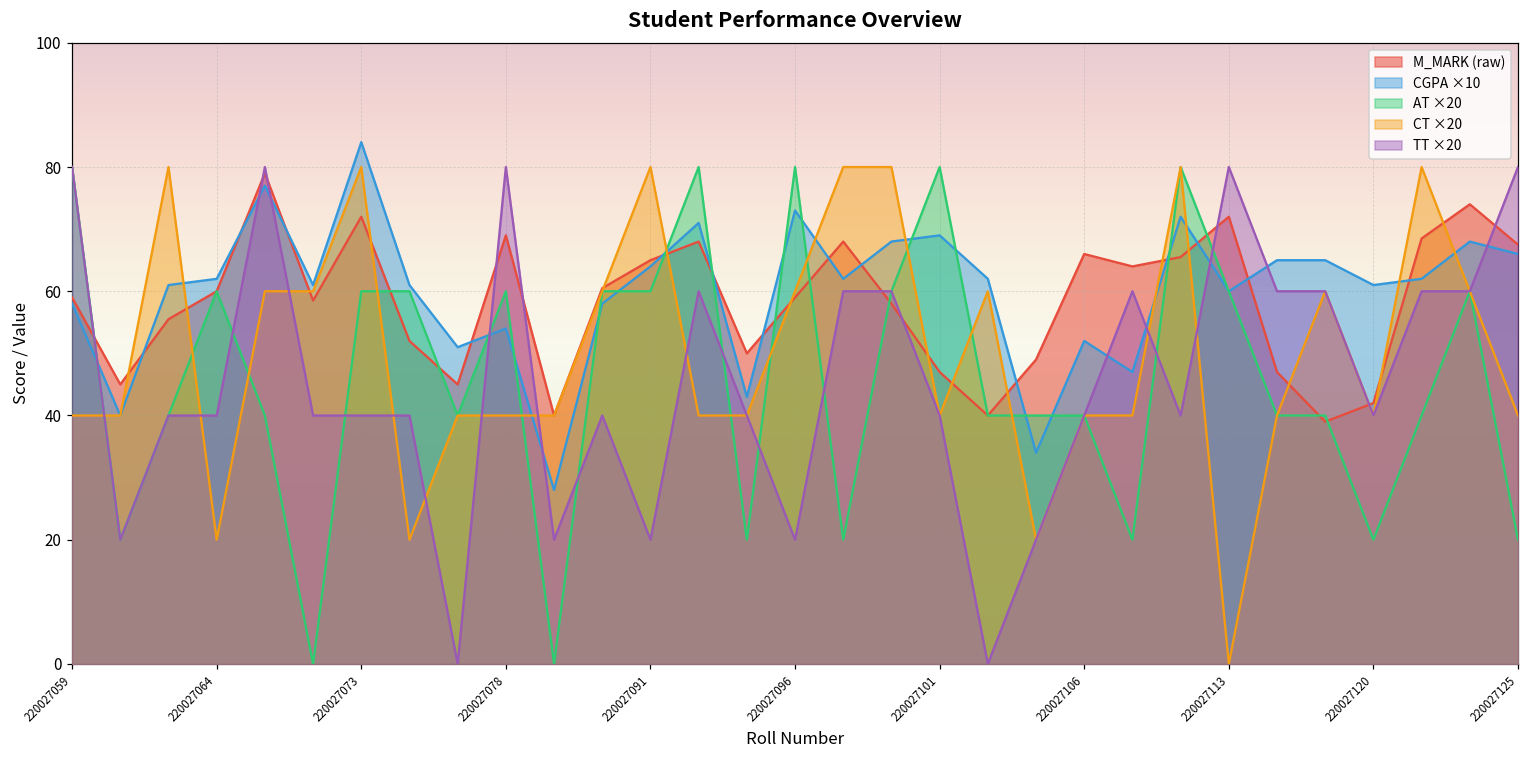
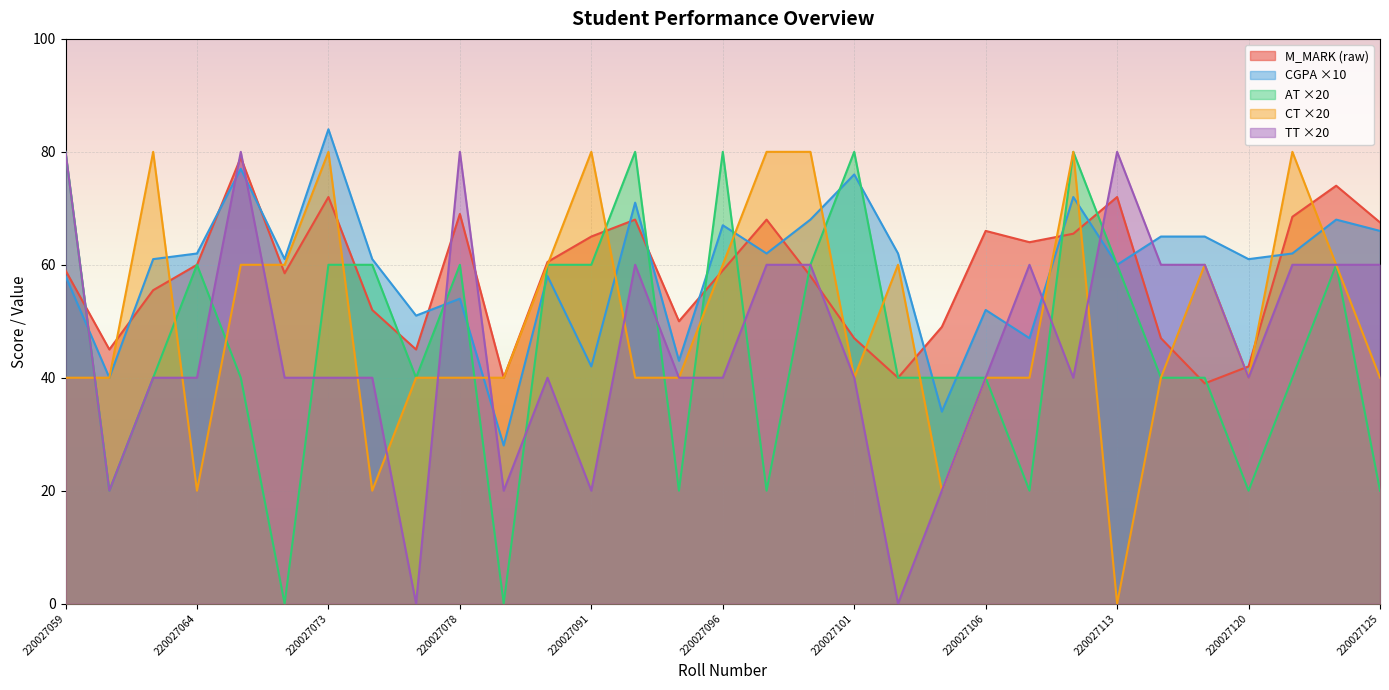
  {
    "M_MARK (raw)": {
      "220027059": 59,
      "220027073": 72,
      "220027078": 69,
      "220027091": 65,
      "220027096": 59,
      "220027101": 47,
      "220027106": 66,
      "220027113": 72,
      "220027120": 42,
      "220027125": 68
    },
    "CGPA ×10": {
      "220027059": 58,
      "220027064": 62,
      "220027073": 84,
      "220027078": 54,
-     "220027091": 64,
-     "220027096": 73,
-     "220027101": 69,
+     "220027091": 42,
+     "220027096": 67,
+     "220027101": 76,
      "220027106": 52,
      "220027120": 61,
      "220027125": 66
    },
    "AT ×20": {
      "220027073": 60,
      "220027078": 60,
      "220027091": 60,
      "220027096": 80,
      "220027101": 80,
      "220027120": 20,
      "220027125": 20
    },
    "CT ×20": {
      "220027059": 40,
      "220027064": 20,
      "220027073": 80,
      "220027078": 40,
      "220027091": 80,
      "220027096": 60,
      "220027113": 0,
      "220027125": 40
    },
    "TT ×20": {
      "220027064": 40,
      "220027073": 40,
      "220027078": 80,
      "220027091": 20,
-     "220027096": 20,
+     "220027096": 40,
      "220027113": 80,
-     "220027125": 80
+     "220027125": 60
    }
  }
